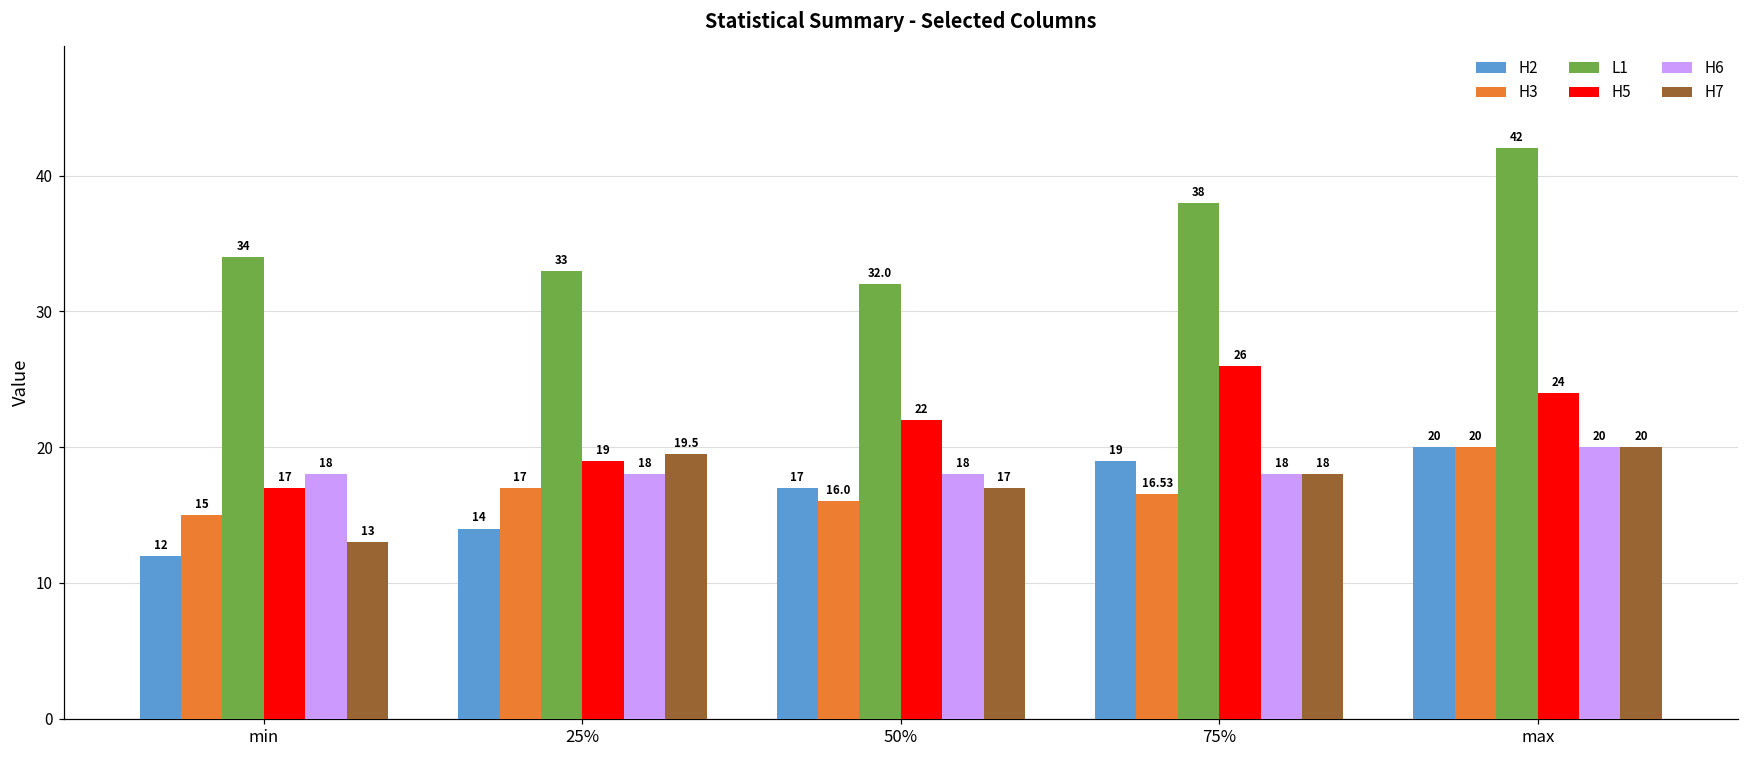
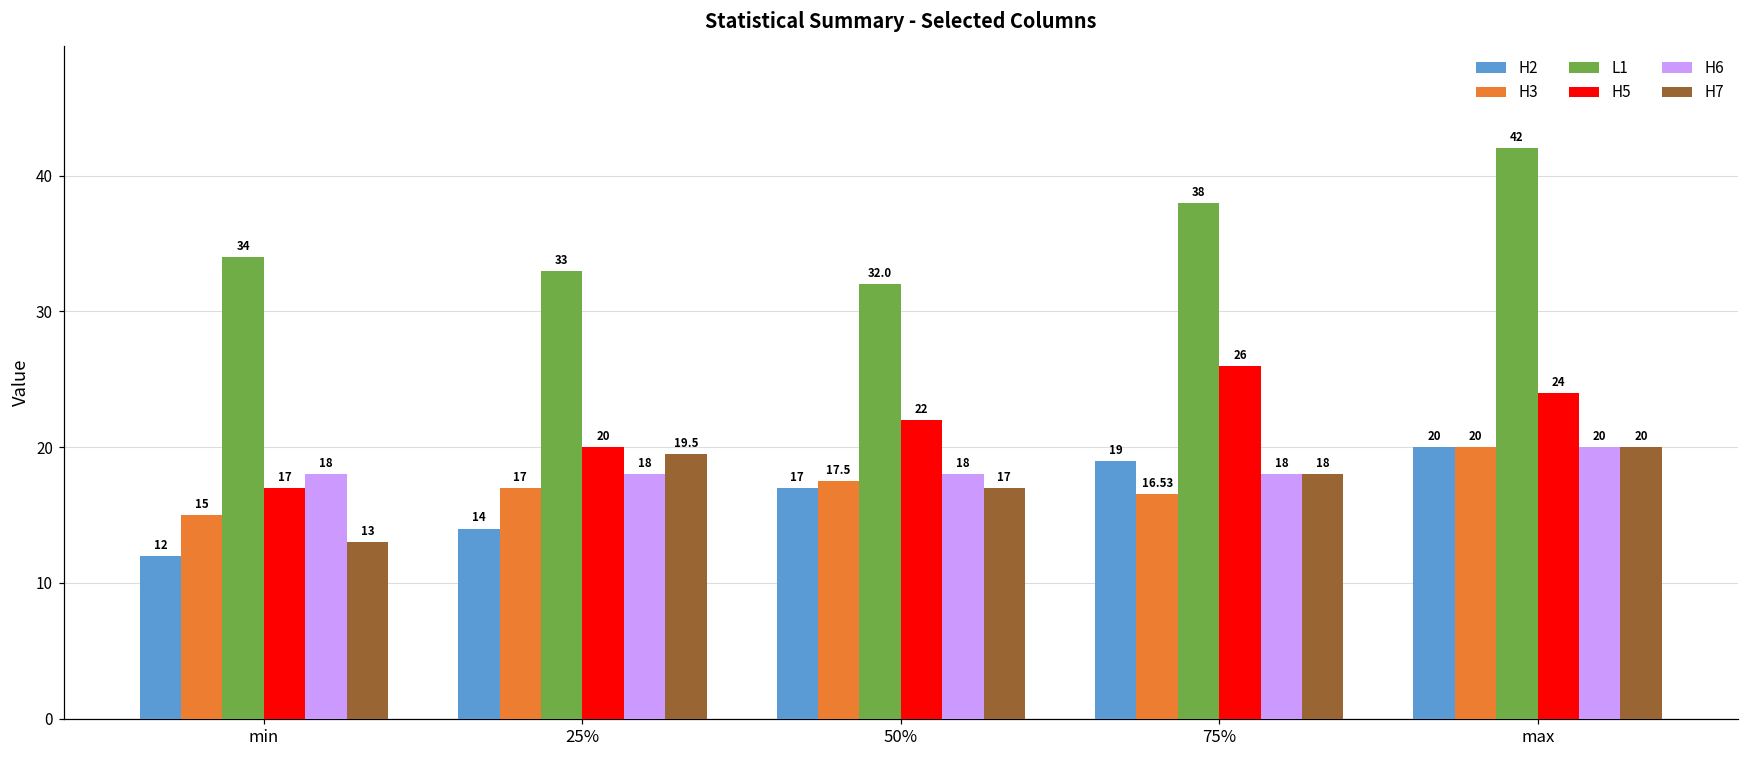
  {
    "H2": {
      "min": 12,
      "25%": 14,
      "50%": 17,
      "75%": 19,
      "max": 20
    },
    "H3": {
      "min": 15,
      "25%": 17,
-     "50%": 16.0,
+     "50%": 17.5,
      "75%": 16.53,
      "max": 20
    },
    "L1": {
      "min": 34,
      "25%": 33,
      "50%": 32.0,
      "75%": 38,
      "max": 42
    },
    "H5": {
      "min": 17,
-     "25%": 19,
+     "25%": 20,
      "50%": 22,
      "75%": 26,
      "max": 24
    },
    "H6": {
      "min": 18,
      "25%": 18,
      "50%": 18,
      "75%": 18,
      "max": 20
    },
    "H7": {
      "min": 13,
      "25%": 19.5,
      "50%": 17,
      "75%": 18,
      "max": 20
    }
  }
